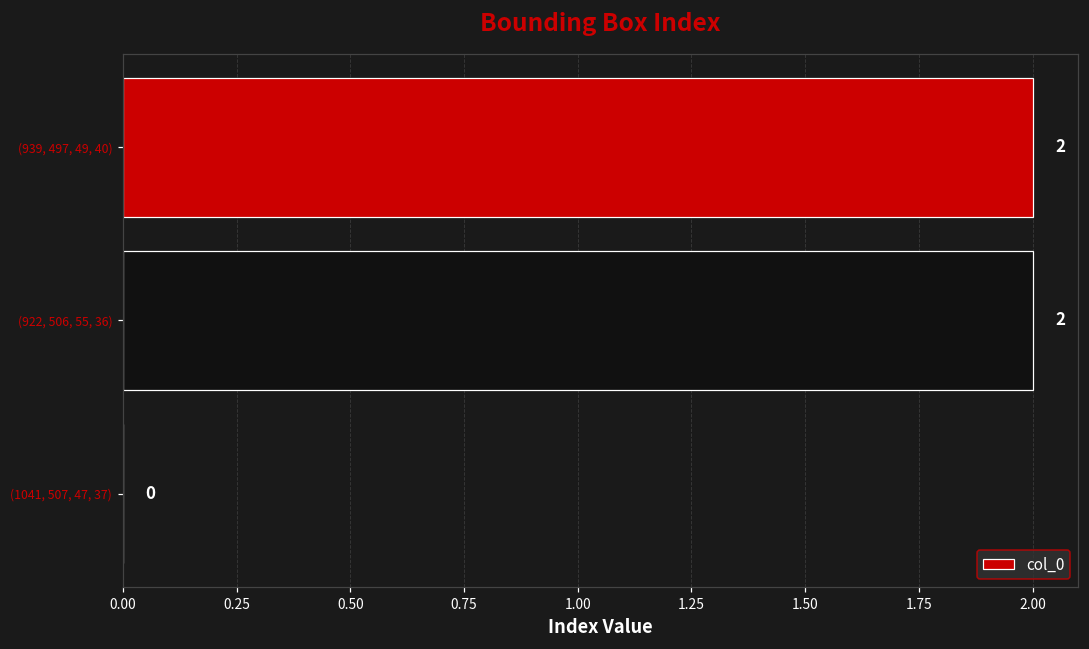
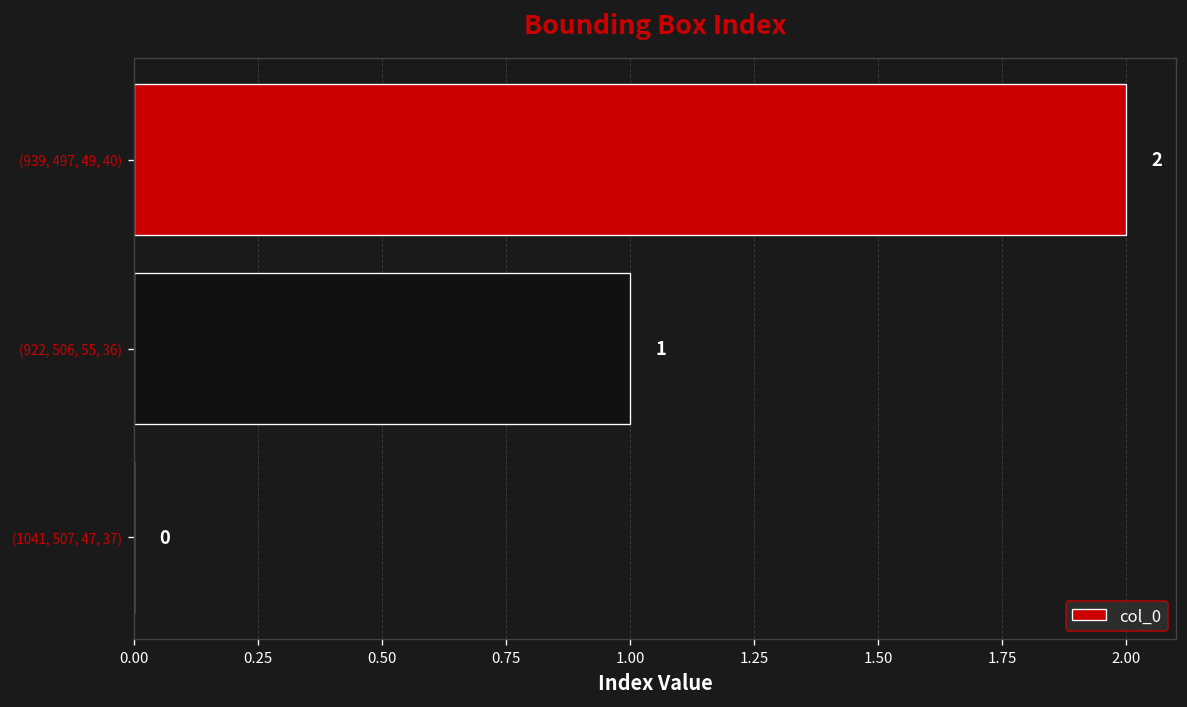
  {
    "(939, 497, 49, 40)": 2,
-   "(922, 506, 55, 36)": 2,
+   "(922, 506, 55, 36)": 1,
    "(1041, 507, 47, 37)": 0
  }
